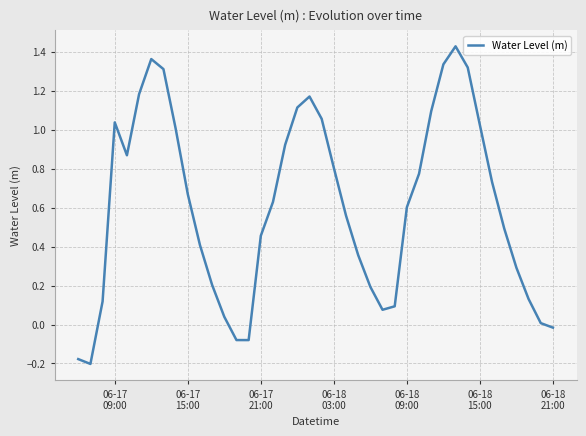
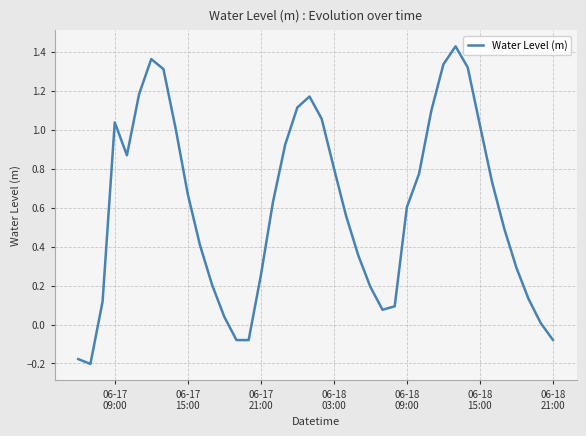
  {
    "06-17 09:00": 1.04,
    "06-17 15:00": 0.67,
-   "06-17 21:00": 0.46,
+   "06-17 21:00": 0.25,
    "06-18 03:00": 0.80,
    "06-18 09:00": 0.60,
    "06-18 15:00": 1.02,
-   "06-18 21:00": -0.02
+   "06-18 21:00": -0.08
  }
